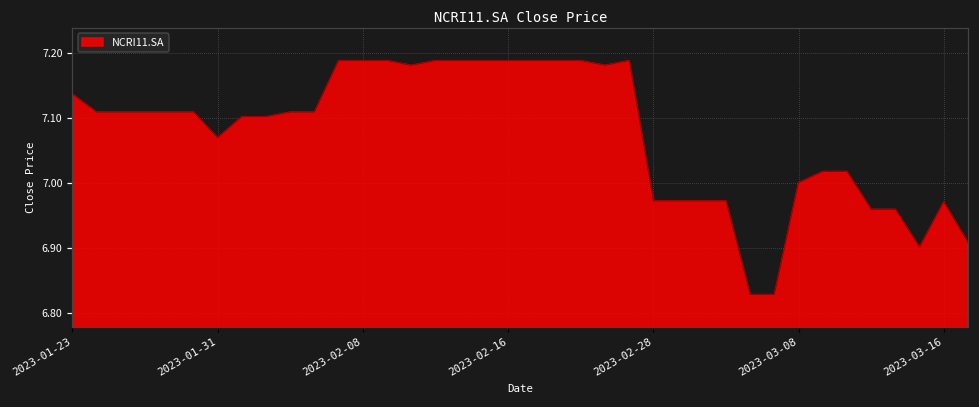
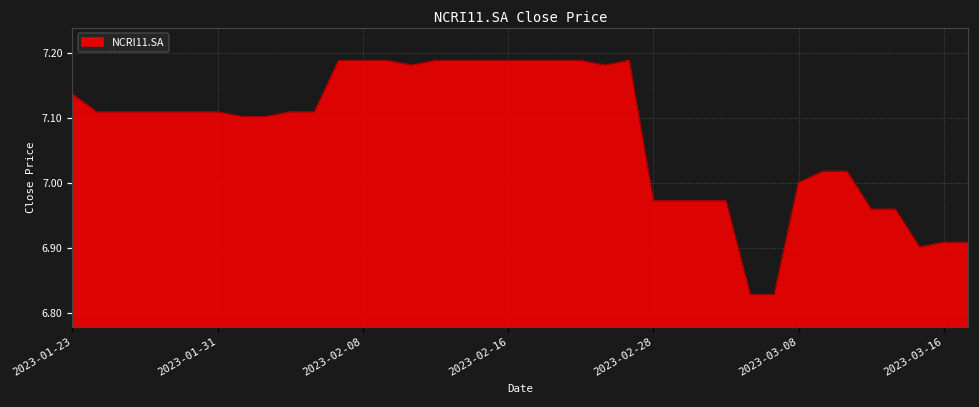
  {
    "2023-01-23": 7.14,
-   "2023-01-31": 7.07,
+   "2023-01-31": 7.11,
    "2023-02-08": 7.19,
    "2023-02-16": 7.19,
    "2023-02-28": 6.97,
    "2023-03-08": 7.00,
-   "2023-03-16": 6.97
+   "2023-03-16": 6.91
  }
